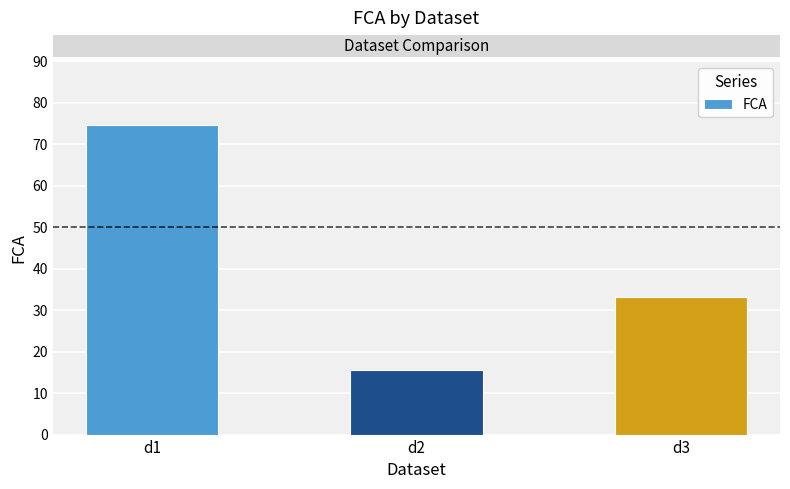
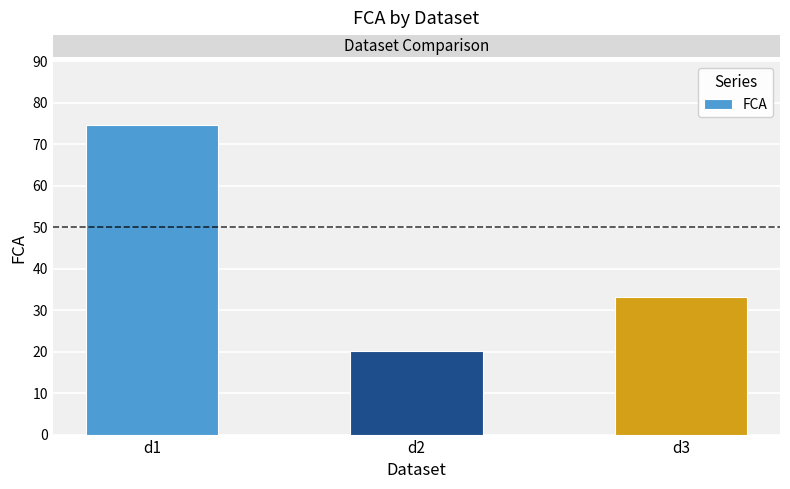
  {
    "d1": 75,
-   "d2": 15,
+   "d2": 20,
    "d3": 33
  }
